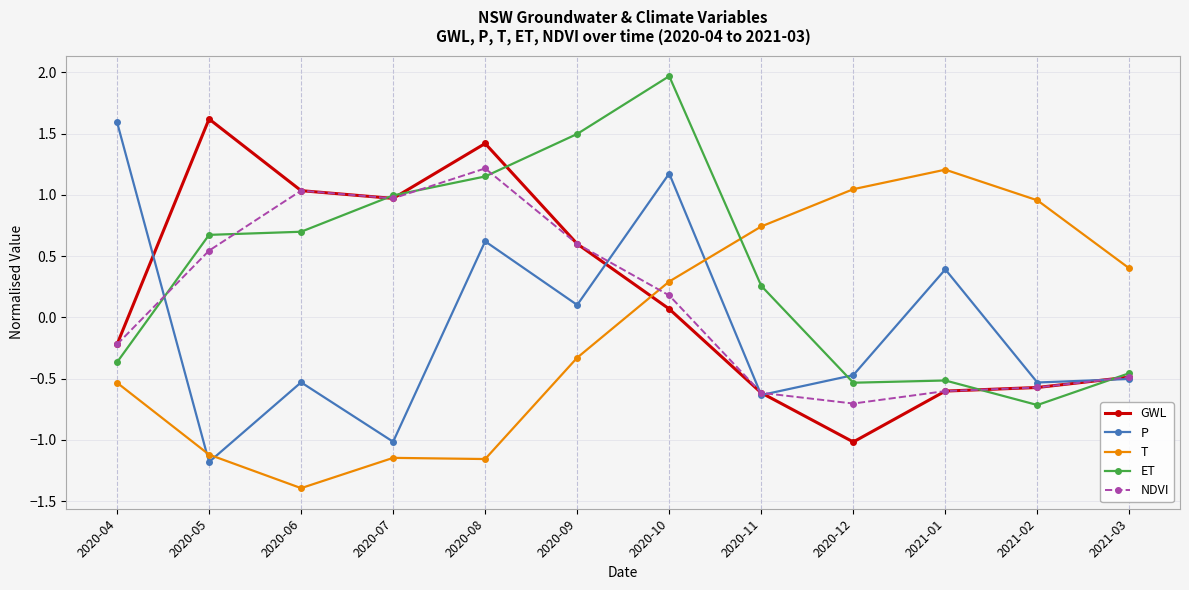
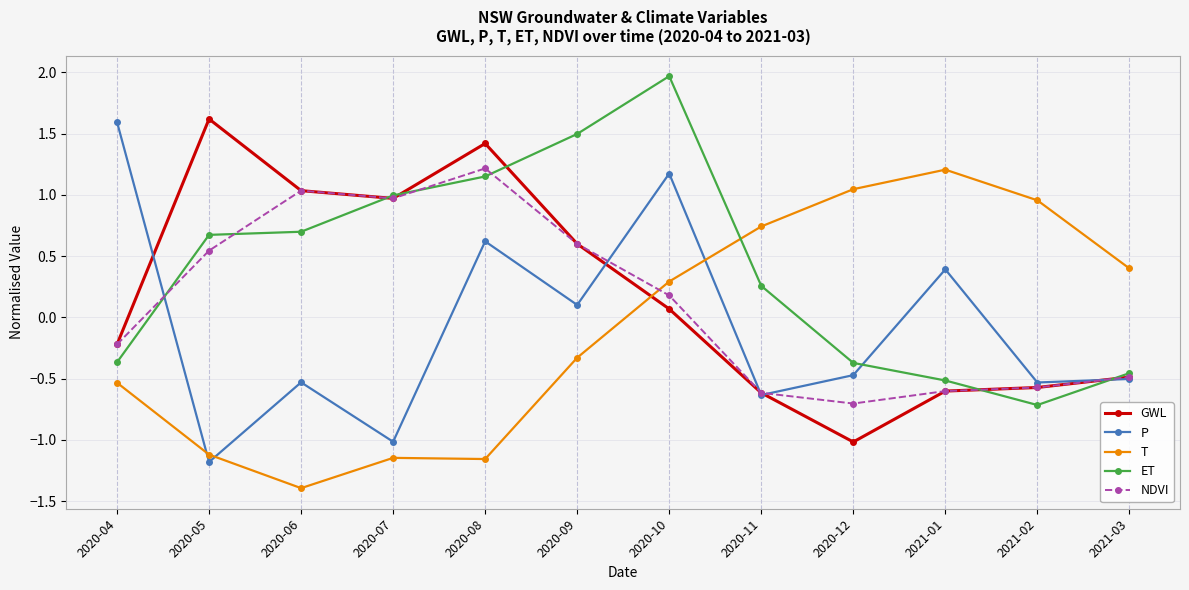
  {
    "GWL": {
      "2020-05": 1.62,
      "2020-08": 1.42,
      "2020-10": 0.07,
      "2020-12": -1.02
    },
    "P": {
      "2020-04": 1.59,
      "2020-05": -1.18,
      "2020-06": -0.53,
      "2020-07": -1.02,
      "2020-08": 0.62,
      "2020-09": 0.10,
      "2020-10": 1.17,
      "2020-12": -0.47,
      "2021-01": 0.39,
      "2021-02": -0.53
    },
    "T": {
      "2020-04": -0.53,
      "2020-05": -1.12,
      "2020-06": -1.39,
      "2020-07": -1.15,
      "2020-08": -1.16,
      "2020-09": -0.33,
      "2020-10": 0.29,
      "2020-11": 0.74,
      "2020-12": 1.05,
      "2021-01": 1.21,
      "2021-02": 0.96,
      "2021-03": 0.40
    },
    "ET": {
      "2020-04": -0.37,
      "2020-05": 0.67,
      "2020-06": 0.70,
      "2020-07": 1.00,
      "2020-08": 1.15,
      "2020-09": 1.50,
      "2020-10": 1.97,
      "2020-11": 0.26,
-     "2020-12": -0.53,
+     "2020-12": -0.37,
      "2021-01": -0.52,
      "2021-02": -0.72,
      "2021-03": -0.46
    },
    "NDVI": {
      "2020-05": 0.54,
      "2020-08": 1.22,
      "2020-10": 0.18,
      "2020-12": -0.70
    }
  }
